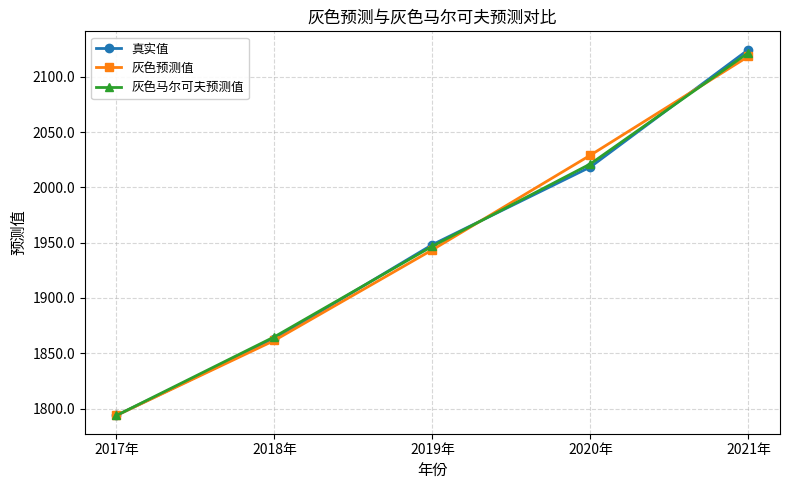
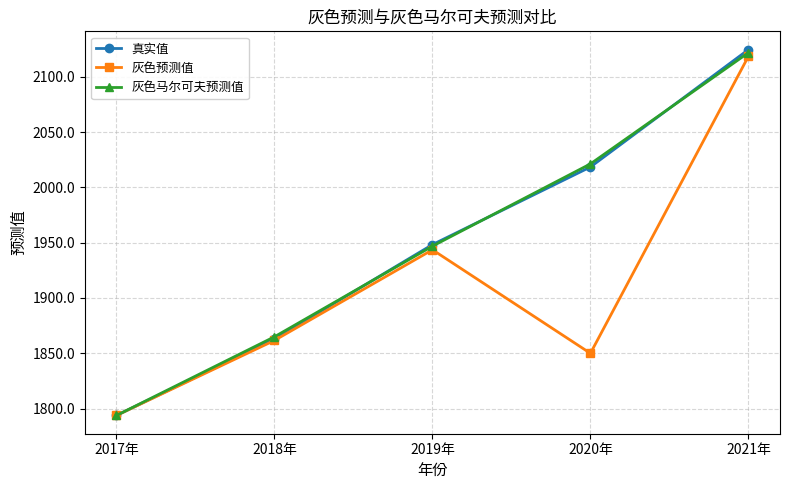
  {
    "真实值": {
      "2020年": 2018,
      "2021年": 2125
    },
    "灰色预测值": {
      "2019年": 1944,
-     "2020年": 2029,
+     "2020年": 1850,
      "2021年": 2118
    },
    "灰色马尔可夫预测值": {
      "2020年": 2021,
      "2021年": 2122
    }
  }
